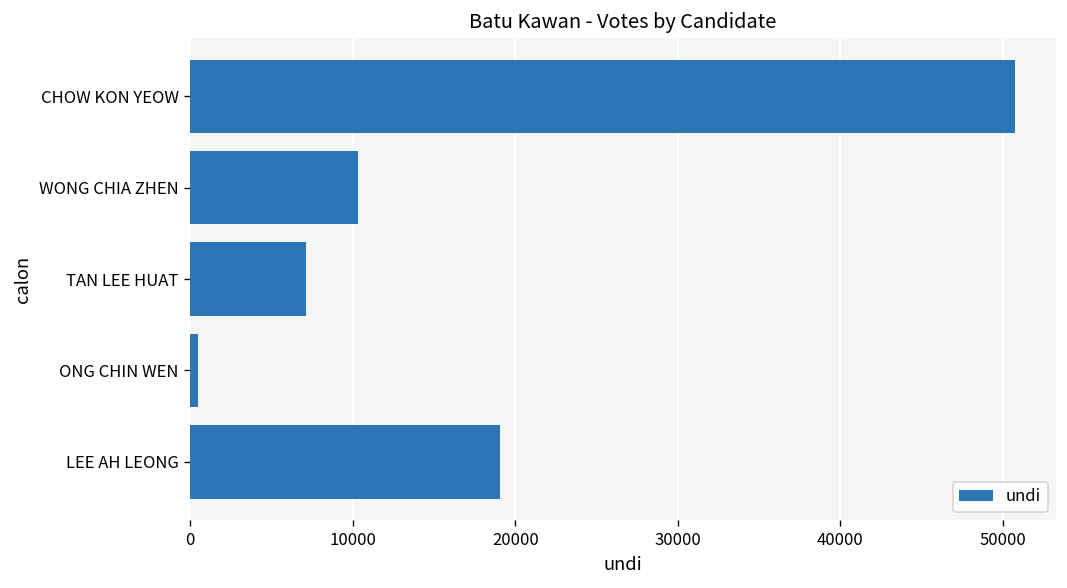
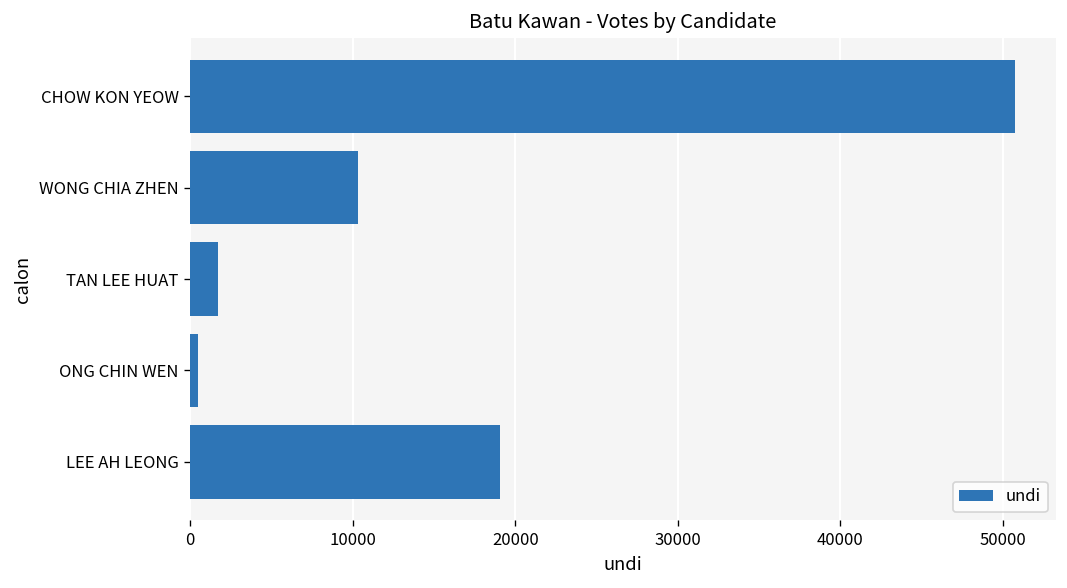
  {
    "CHOW KON YEOW": 50700,
    "WONG CHIA ZHEN": 10300,
-   "TAN LEE HUAT": 7100,
+   "TAN LEE HUAT": 1700,
    "ONG CHIN WEN": 500,
    "LEE AH LEONG": 19000
  }
